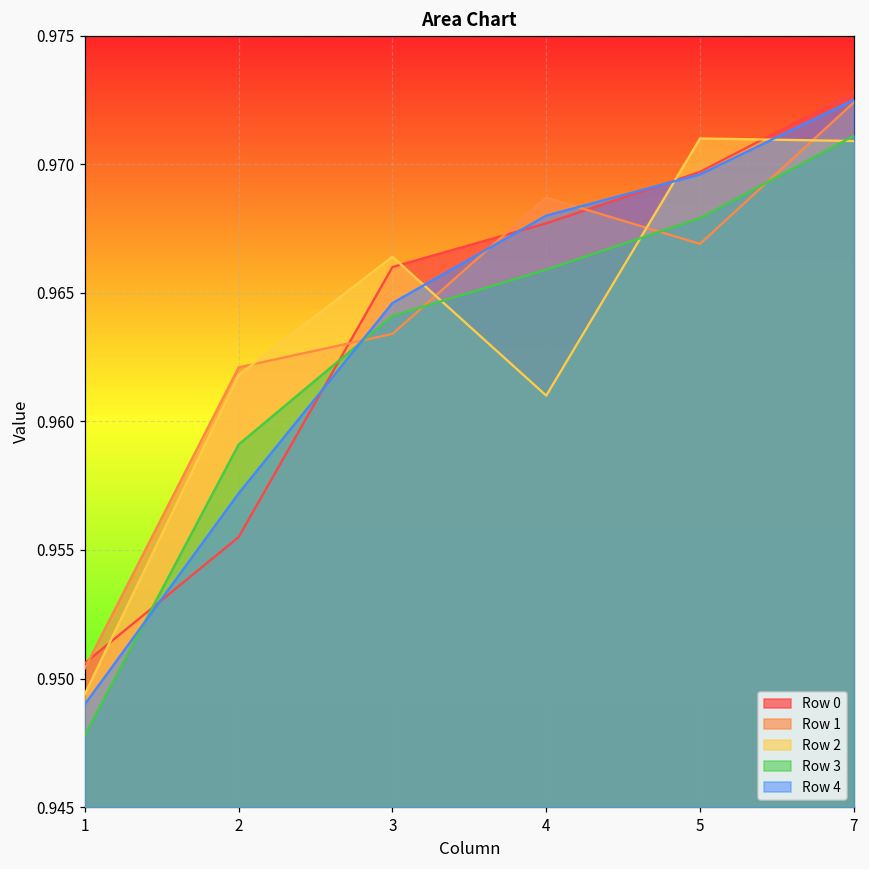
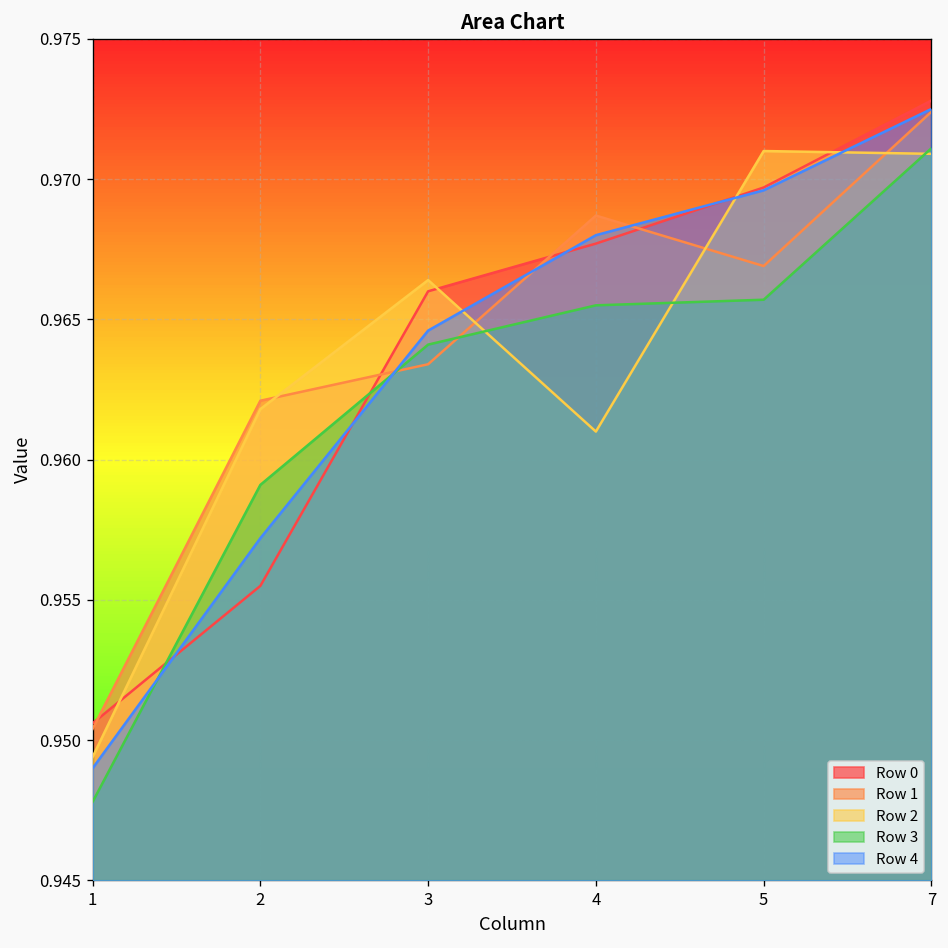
  {
    "Row 0": {
      "1": 0.9506,
      "2": 0.9555,
      "3": 0.9660,
      "4": 0.9677,
      "7": 0.9728
    },
    "Row 1": {
      "1": 0.9504,
      "2": 0.9621,
      "3": 0.9634,
      "4": 0.9687,
      "5": 0.9669
    },
    "Row 2": {
      "1": 0.9494,
      "2": 0.9618,
      "3": 0.9664,
      "4": 0.9610,
      "5": 0.9710,
      "7": 0.9709
    },
    "Row 3": {
      "1": 0.9478,
      "2": 0.9591,
      "3": 0.9641,
-     "4": 0.9659,
-     "5": 0.9679,
+     "4": 0.9655,
+     "5": 0.9657,
      "7": 0.9711
    },
    "Row 4": {
      "1": 0.9490,
      "2": 0.9572,
      "3": 0.9646,
      "4": 0.9680
    }
  }
